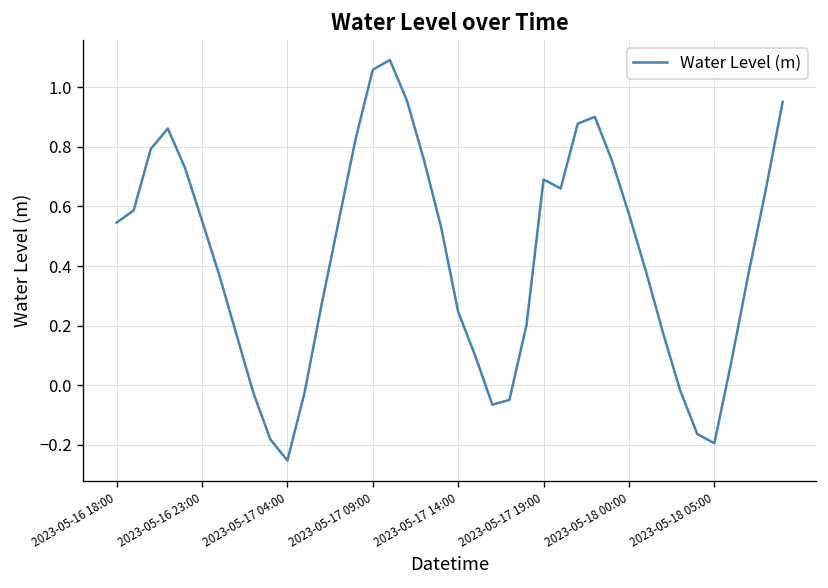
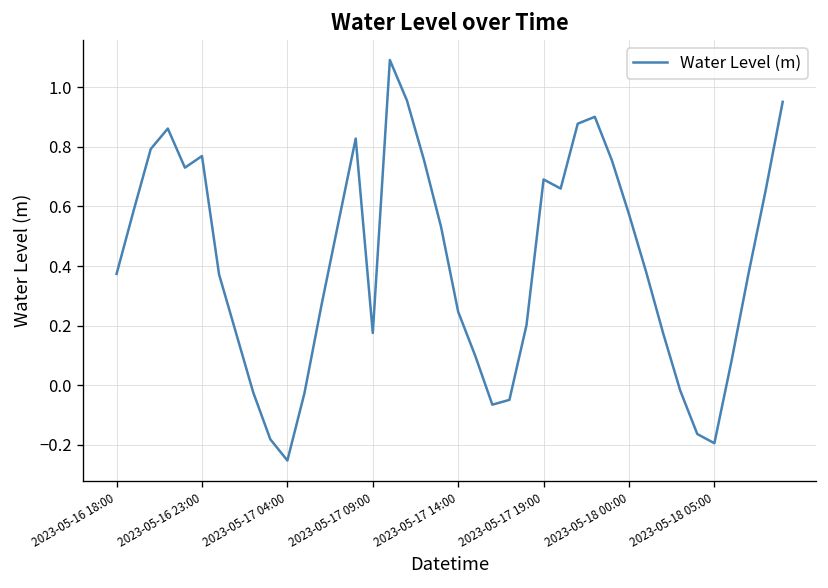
  {
-   "2023-05-16 18:00": 0.55,
-   "2023-05-16 23:00": 0.55,
+   "2023-05-16 18:00": 0.37,
+   "2023-05-16 23:00": 0.77,
    "2023-05-17 04:00": -0.25,
-   "2023-05-17 09:00": 1.06,
+   "2023-05-17 09:00": 0.18,
    "2023-05-17 14:00": 0.25,
    "2023-05-17 19:00": 0.69,
    "2023-05-18 00:00": 0.57,
    "2023-05-18 05:00": -0.19
  }
